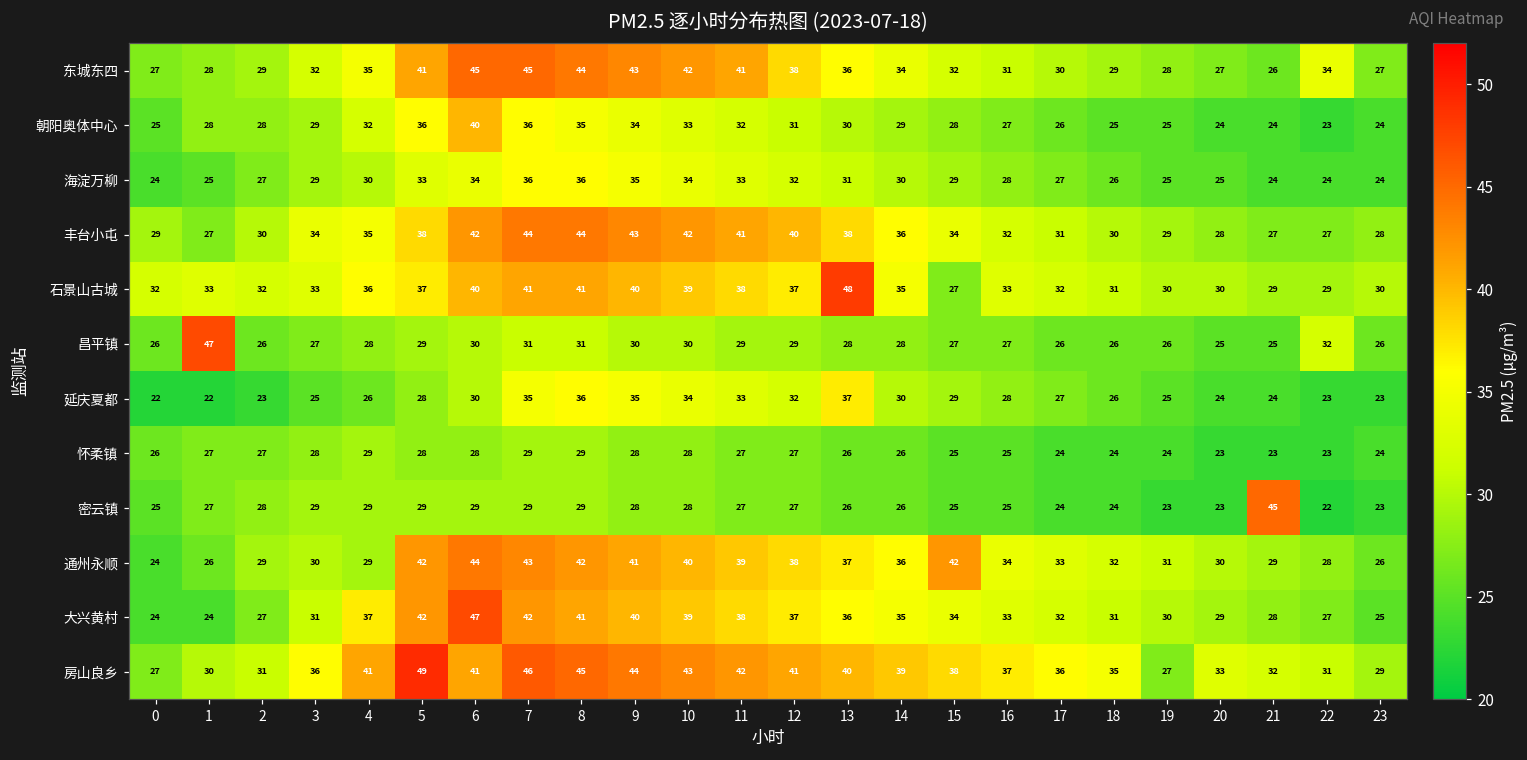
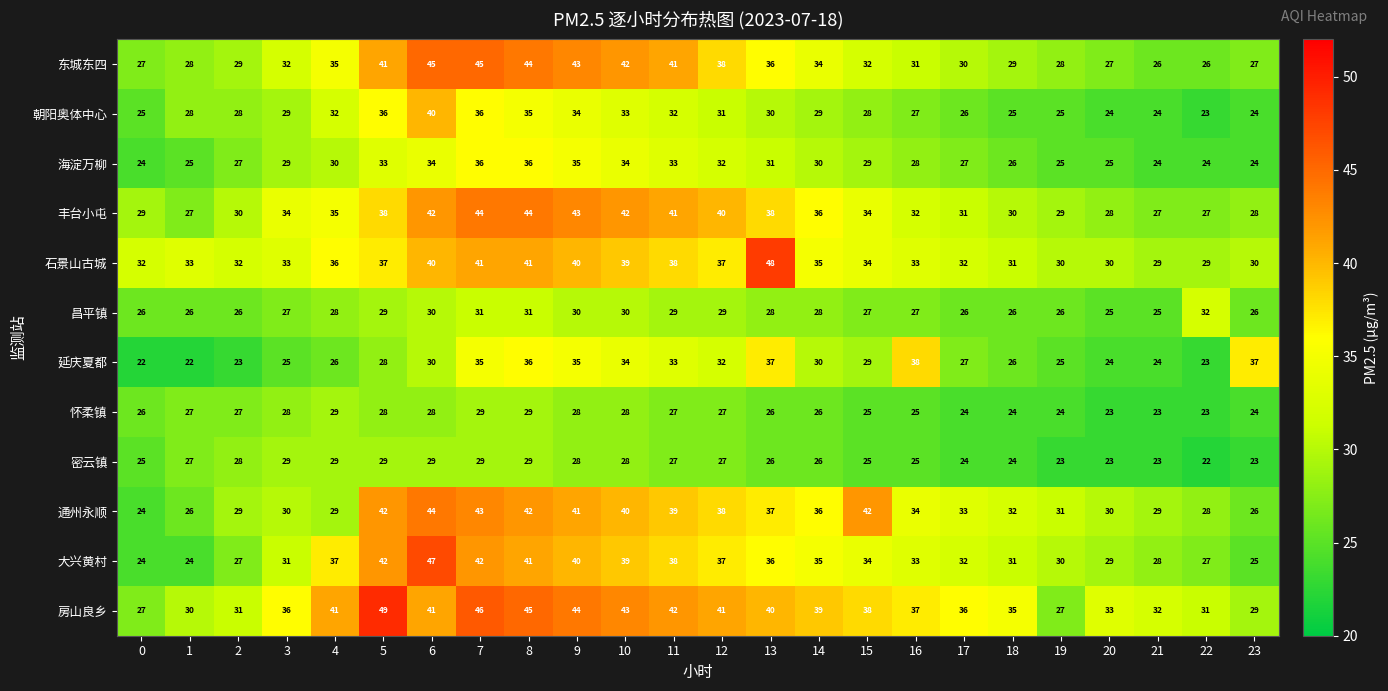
  {
    "东城东四": {
      "0": 27,
      "1": 28,
      "2": 29,
      "3": 32,
      "4": 35,
      "5": 41,
      "6": 45,
      "7": 45,
      "8": 44,
      "9": 43,
      "10": 42,
      "11": 41,
      "12": 38,
      "13": 36,
      "14": 34,
      "15": 32,
      "16": 31,
      "17": 30,
      "18": 29,
      "19": 28,
      "20": 27,
      "21": 26,
-     "22": 34,
+     "22": 26,
      "23": 27
    },
    "石景山古城": {
      "0": 32,
      "1": 33,
      "2": 32,
      "3": 33,
      "4": 36,
      "5": 37,
      "6": 40,
      "7": 41,
      "8": 41,
      "9": 40,
      "10": 39,
      "11": 38,
      "12": 37,
      "13": 48,
      "14": 35,
-     "15": 27,
+     "15": 34,
      "16": 33,
      "17": 32,
      "18": 31,
      "19": 30,
      "20": 30,
      "21": 29,
      "22": 29,
      "23": 30
    },
    "昌平镇": {
      "0": 26,
-     "1": 47,
+     "1": 26,
      "2": 26,
      "3": 27,
      "4": 28,
      "5": 29,
      "6": 30,
      "7": 31,
      "8": 31,
      "9": 30,
      "10": 30,
      "11": 29,
      "12": 29,
      "13": 28,
      "14": 28,
      "15": 27,
      "16": 27,
      "17": 26,
      "18": 26,
      "19": 26,
      "20": 25,
      "21": 25,
      "22": 32,
      "23": 26
    },
    "延庆夏都": {
      "0": 22,
      "1": 22,
      "2": 23,
      "3": 25,
      "4": 26,
      "5": 28,
      "6": 30,
      "7": 35,
      "8": 36,
      "9": 35,
      "10": 34,
      "11": 33,
      "12": 32,
      "13": 37,
      "14": 30,
      "15": 29,
-     "16": 28,
+     "16": 38,
      "17": 27,
      "18": 26,
      "19": 25,
      "20": 24,
      "21": 24,
      "22": 23,
-     "23": 23
+     "23": 37
    },
    "密云镇": {
      "0": 25,
      "1": 27,
      "2": 28,
      "3": 29,
      "4": 29,
      "5": 29,
      "6": 29,
      "7": 29,
      "8": 29,
      "9": 28,
      "10": 28,
      "11": 27,
      "12": 27,
      "13": 26,
      "14": 26,
      "15": 25,
      "16": 25,
      "17": 24,
      "18": 24,
      "19": 23,
      "20": 23,
-     "21": 45,
+     "21": 23,
      "22": 22,
      "23": 23
    }
  }
